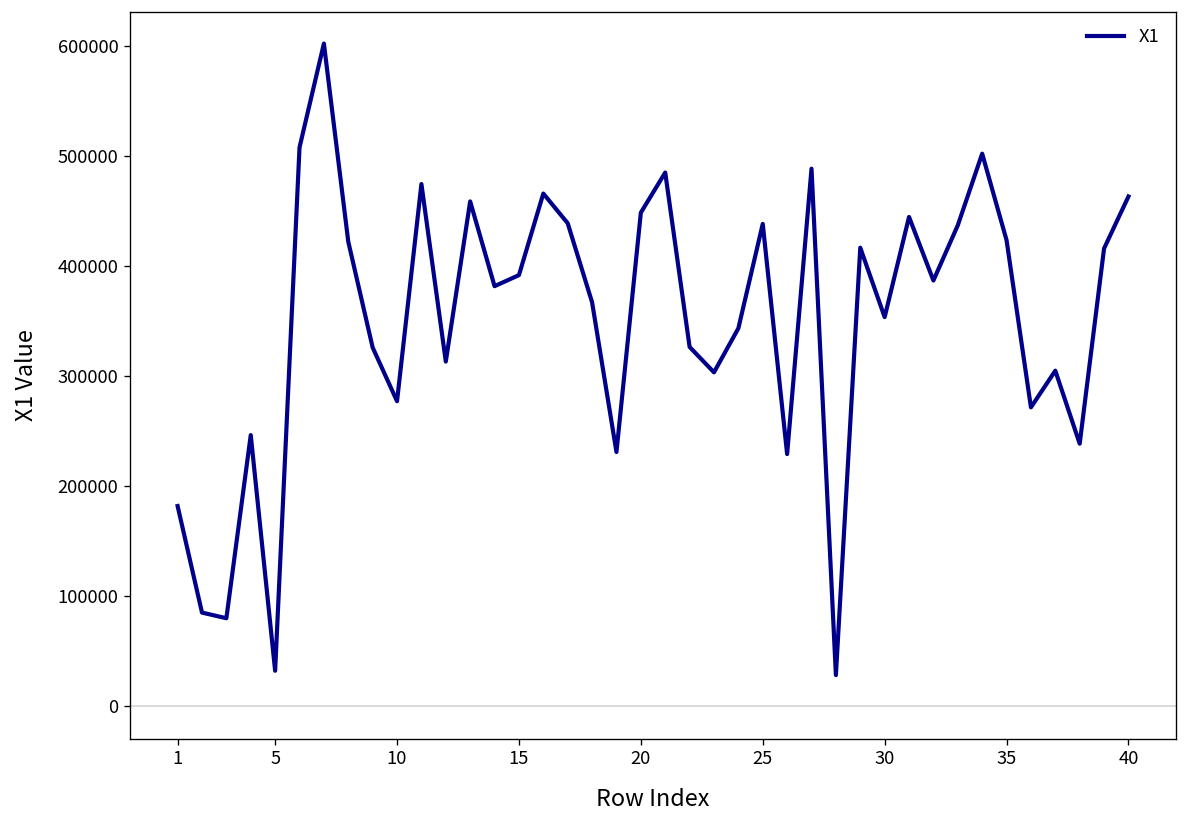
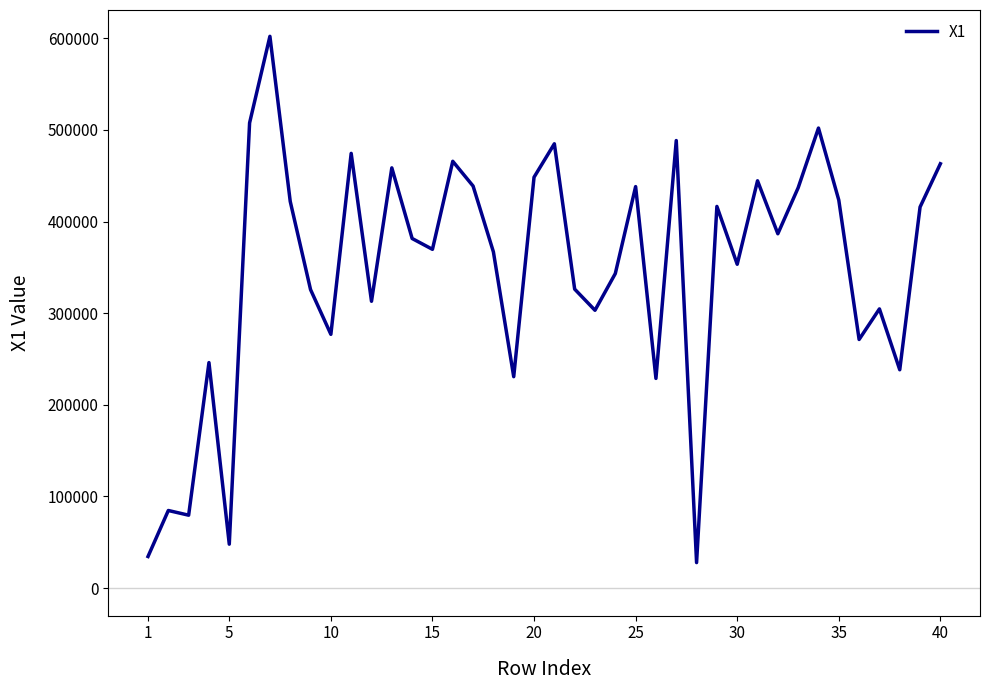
  {
-   "1": 180000,
-   "5": 30000,
+   "1": 30000,
+   "5": 50000,
    "10": 280000,
-   "15": 390000,
+   "15": 370000,
    "20": 450000,
    "25": 440000,
    "30": 350000,
    "35": 420000,
    "40": 460000
  }
